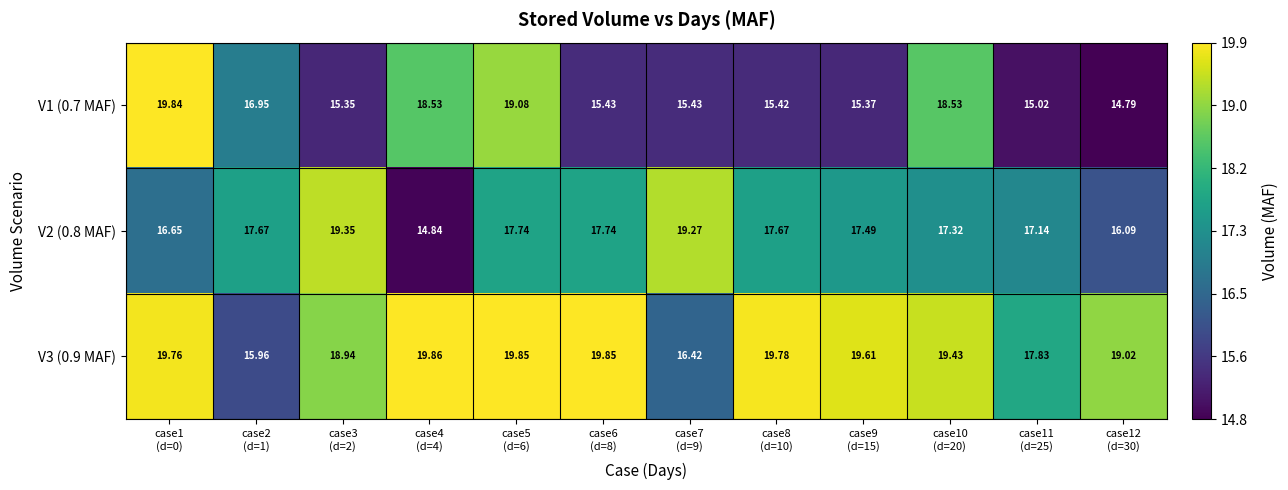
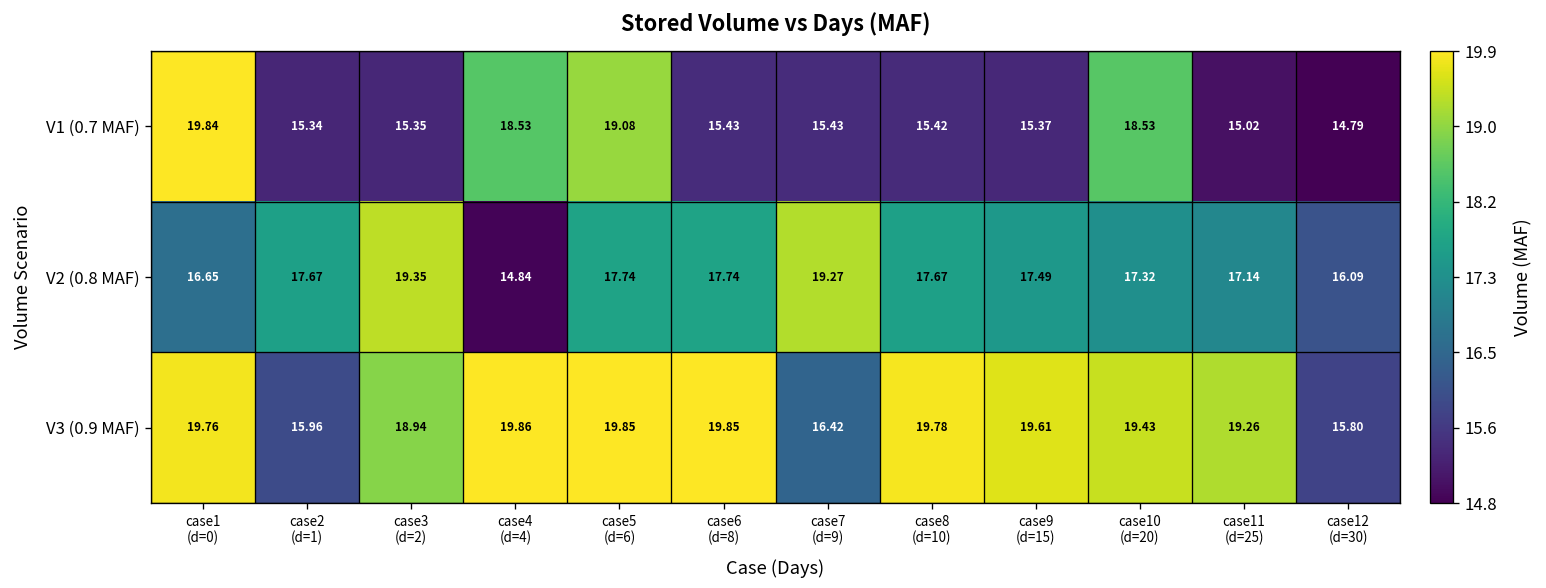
  {
    "V1 (0.7 MAF)": {
      "case1 (d=0)": 19.84,
-     "case2 (d=1)": 16.95,
+     "case2 (d=1)": 15.34,
      "case3 (d=2)": 15.35,
      "case4 (d=4)": 18.53,
      "case5 (d=6)": 19.08,
      "case6 (d=8)": 15.43,
      "case7 (d=9)": 15.43,
      "case8 (d=10)": 15.42,
      "case9 (d=15)": 15.37,
      "case10 (d=20)": 18.53,
      "case11 (d=25)": 15.02,
      "case12 (d=30)": 14.79
    },
    "V2 (0.8 MAF)": {
      "case1 (d=0)": 16.65,
      "case2 (d=1)": 17.67,
      "case3 (d=2)": 19.35,
      "case4 (d=4)": 14.84,
      "case5 (d=6)": 17.74,
      "case6 (d=8)": 17.74,
      "case7 (d=9)": 19.27,
      "case8 (d=10)": 17.67,
      "case9 (d=15)": 17.49,
      "case10 (d=20)": 17.32,
      "case11 (d=25)": 17.14,
      "case12 (d=30)": 16.09
    },
    "V3 (0.9 MAF)": {
      "case1 (d=0)": 19.76,
      "case2 (d=1)": 15.96,
      "case3 (d=2)": 18.94,
      "case4 (d=4)": 19.86,
      "case5 (d=6)": 19.85,
      "case6 (d=8)": 19.85,
      "case7 (d=9)": 16.42,
      "case8 (d=10)": 19.78,
      "case9 (d=15)": 19.61,
      "case10 (d=20)": 19.43,
-     "case11 (d=25)": 17.83,
-     "case12 (d=30)": 19.02
+     "case11 (d=25)": 19.26,
+     "case12 (d=30)": 15.80
    }
  }
